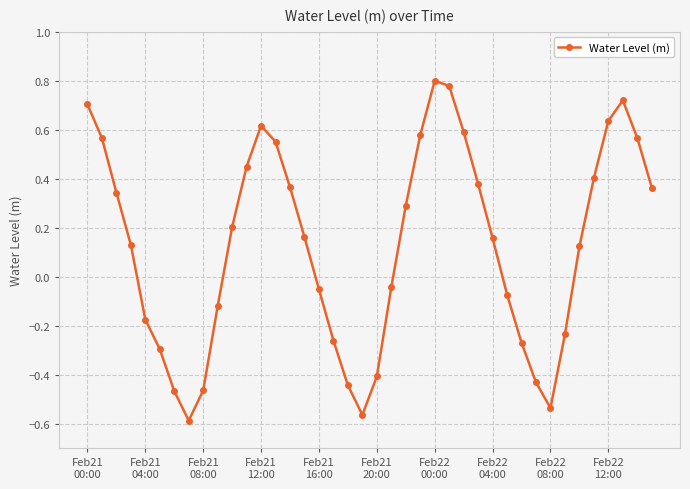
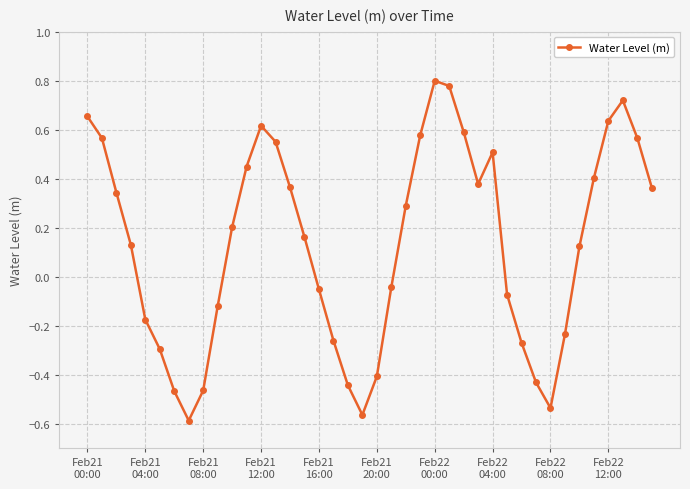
  {
-   "Feb21 00:00": 0.70,
+   "Feb21 00:00": 0.65,
    "Feb21 04:00": -0.17,
    "Feb21 08:00": -0.46,
    "Feb21 12:00": 0.62,
    "Feb21 16:00": -0.05,
    "Feb21 20:00": -0.41,
    "Feb22 00:00": 0.80,
-   "Feb22 04:00": 0.16,
+   "Feb22 04:00": 0.51,
    "Feb22 08:00": -0.54,
    "Feb22 12:00": 0.64
  }
